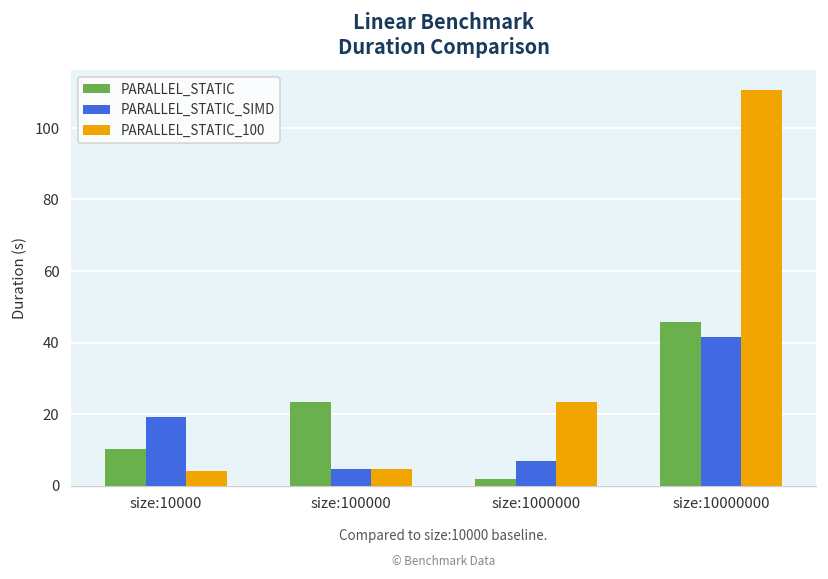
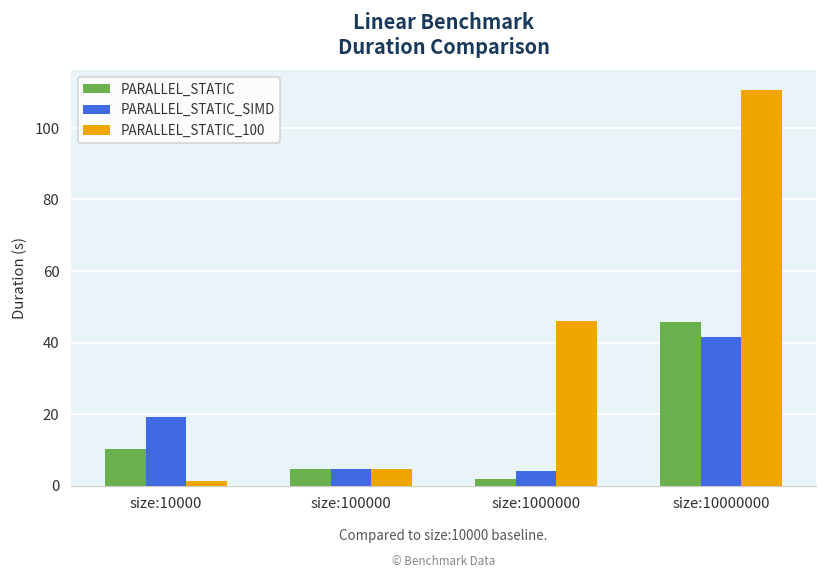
  {
    "PARALLEL_STATIC": {
      "size:10000": 10,
-     "size:100000": 23,
+     "size:100000": 5,
      "size:1000000": 2,
      "size:10000000": 46
    },
    "PARALLEL_STATIC_SIMD": {
      "size:10000": 19,
      "size:100000": 5,
-     "size:1000000": 7,
+     "size:1000000": 4,
      "size:10000000": 42
    },
    "PARALLEL_STATIC_100": {
-     "size:10000": 4,
+     "size:10000": 1,
      "size:100000": 5,
-     "size:1000000": 23,
+     "size:1000000": 46,
      "size:10000000": 111
    }
  }
